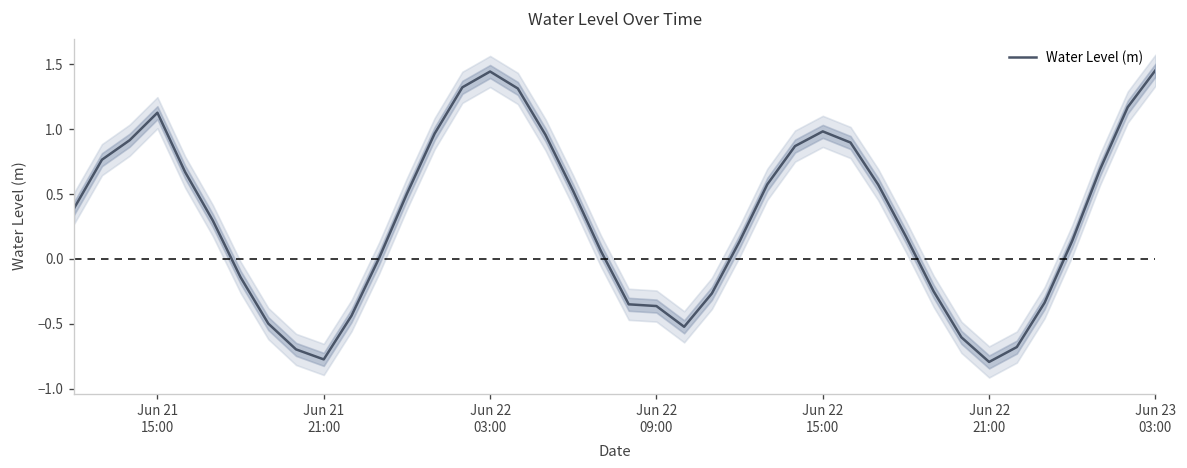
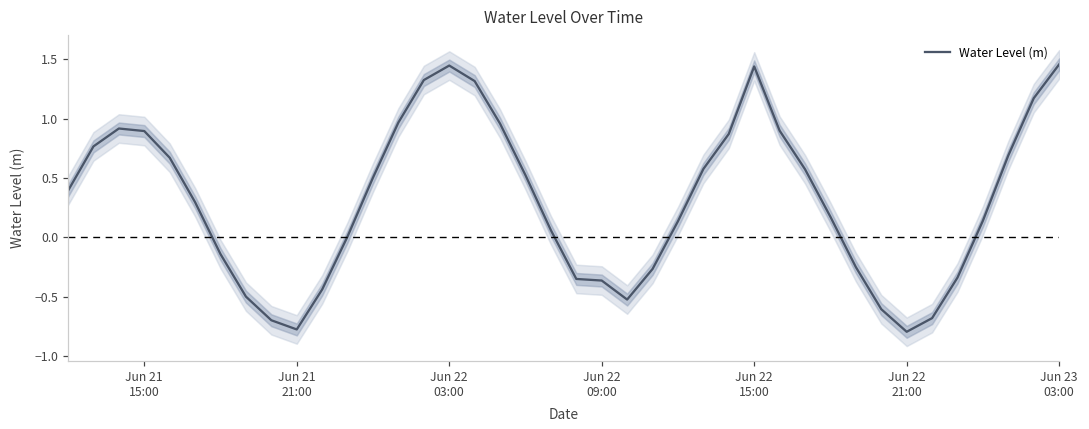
  {
    "Water Level (m)": {
-     "Jun 21 15:00": 1.13,
+     "Jun 21 15:00": 0.89,
      "Jun 21 21:00": -0.77,
      "Jun 22 03:00": 1.45,
      "Jun 22 09:00": -0.36,
-     "Jun 22 15:00": 0.98,
+     "Jun 22 15:00": 1.44,
      "Jun 22 21:00": -0.79,
      "Jun 23 03:00": 1.46
    }
  }
